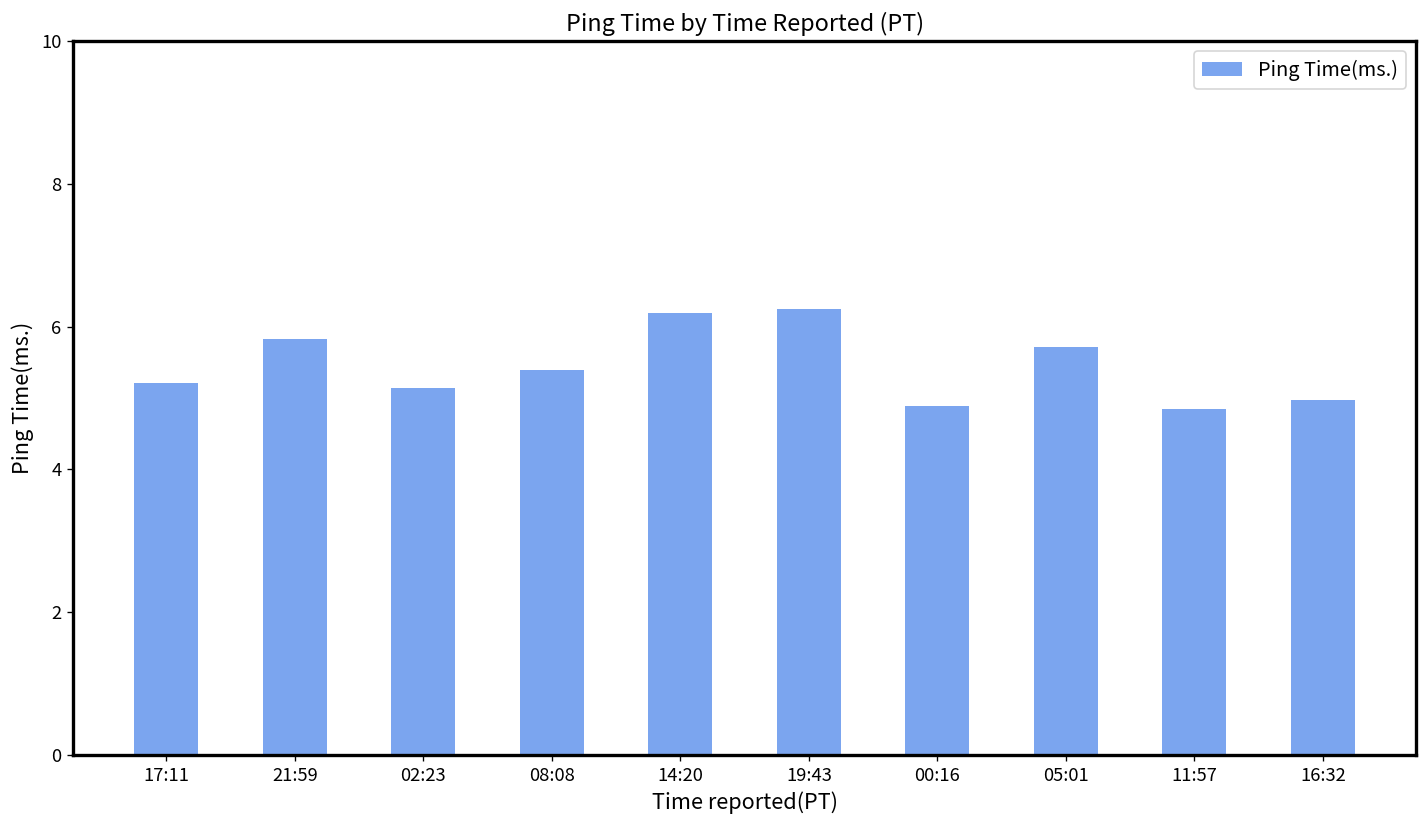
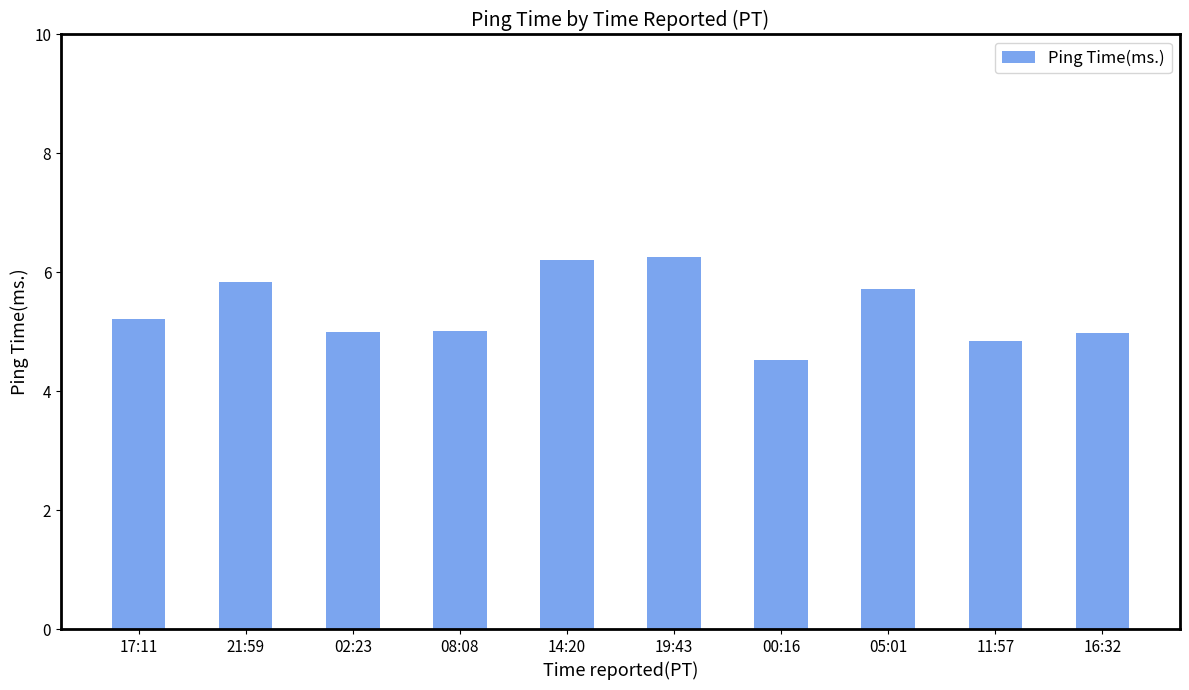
  {
    "17:11": 5.2,
    "21:59": 5.8,
-   "02:23": 5.1,
-   "08:08": 5.4,
+   "02:23": 5.0,
+   "08:08": 5.0,
    "14:20": 6.2,
    "19:43": 6.3,
-   "00:16": 4.9,
+   "00:16": 4.5,
    "05:01": 5.7,
    "11:57": 4.9,
    "16:32": 5.0
  }
